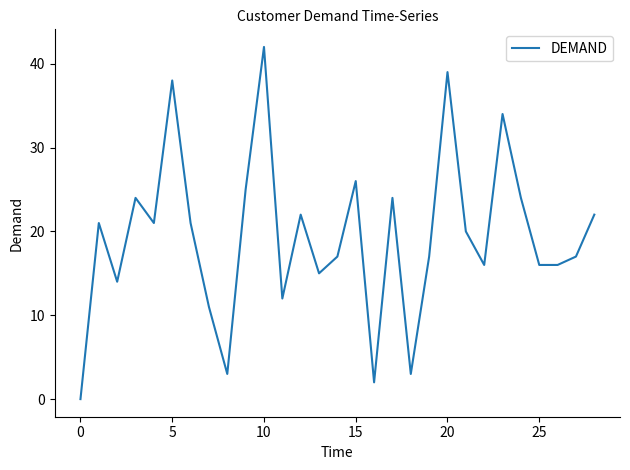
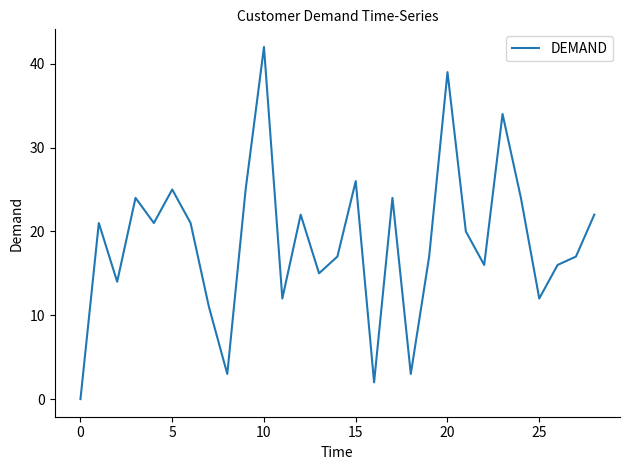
  {
    "0": 0,
-   "5": 38,
+   "5": 25,
    "10": 42,
    "15": 26,
    "20": 39,
-   "25": 16
+   "25": 12
  }
